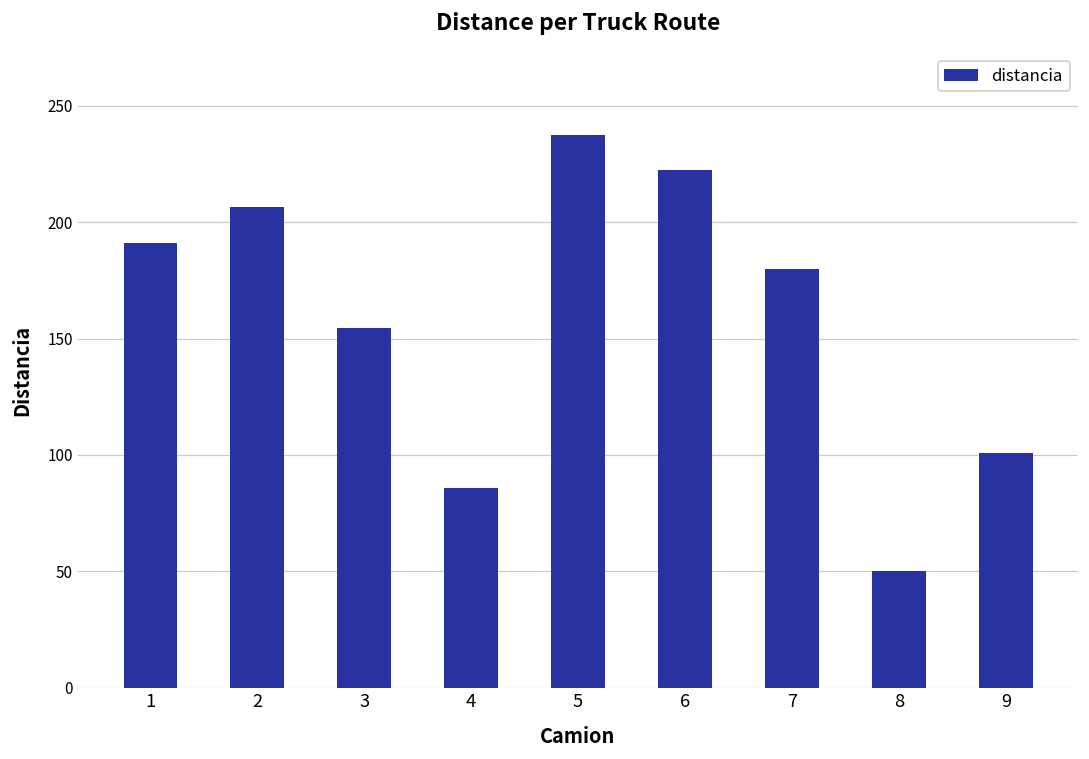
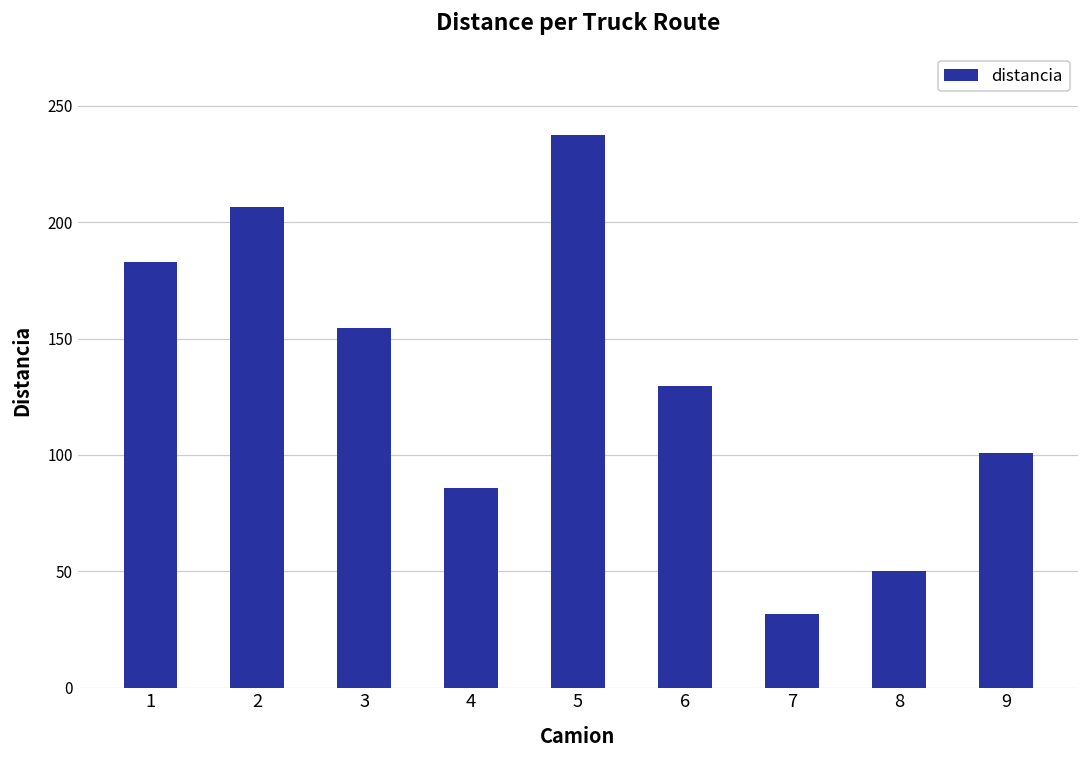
  {
-   "1": 191,
+   "1": 183,
    "2": 207,
    "3": 154,
    "4": 86,
    "5": 237,
-   "6": 222,
-   "7": 180,
+   "6": 130,
+   "7": 32,
    "8": 50,
    "9": 101
  }
